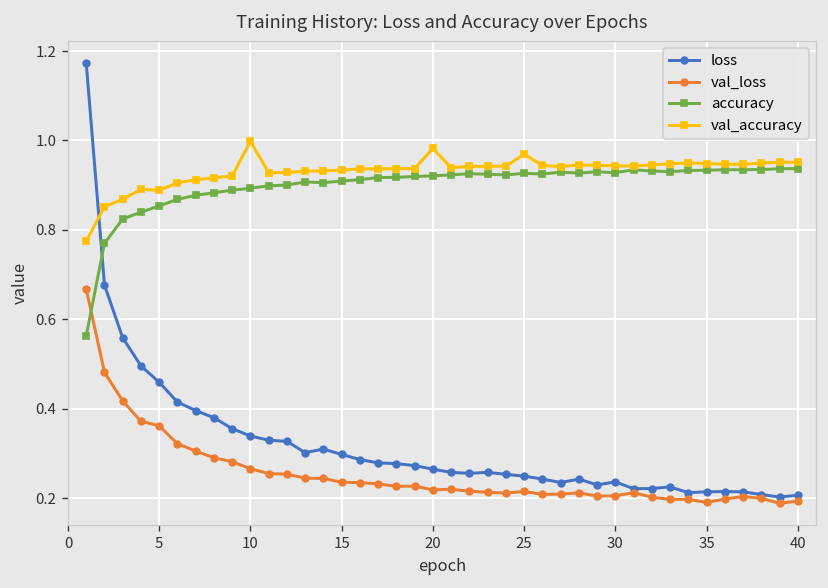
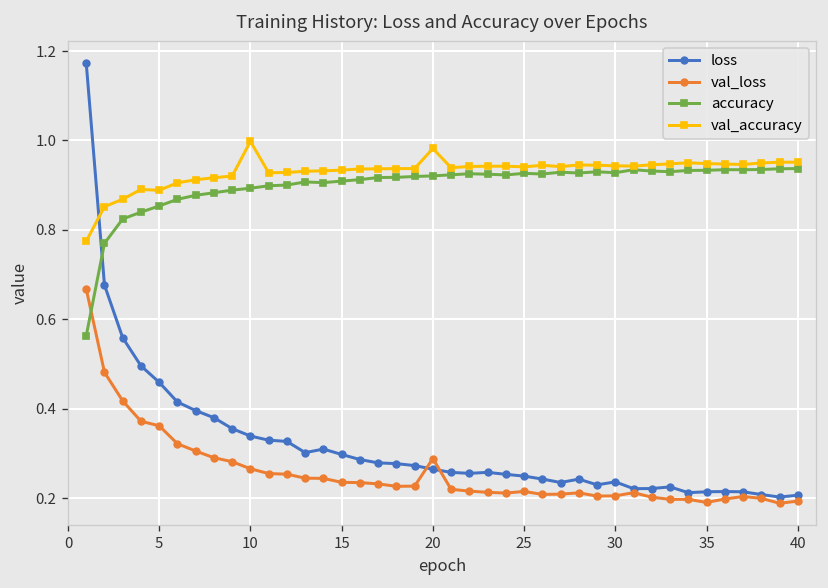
  {
    "loss": {
      "5": 0.46,
      "10": 0.34,
      "15": 0.30,
      "20": 0.26,
      "25": 0.25,
      "30": 0.24,
      "35": 0.21,
      "40": 0.21
    },
    "val_loss": {
      "5": 0.36,
      "10": 0.27,
      "15": 0.24,
-     "20": 0.22,
+     "20": 0.29,
      "25": 0.22,
      "30": 0.21,
      "35": 0.19,
      "40": 0.19
    },
    "accuracy": {
      "5": 0.85,
      "10": 0.89,
      "15": 0.91,
      "20": 0.92,
      "25": 0.93,
      "30": 0.93,
      "35": 0.93,
      "40": 0.94
    },
    "val_accuracy": {
      "5": 0.89,
      "10": 1.00,
      "15": 0.93,
      "20": 0.98,
-     "25": 0.97,
+     "25": 0.94,
      "30": 0.94,
      "35": 0.95,
      "40": 0.95
    }
  }
